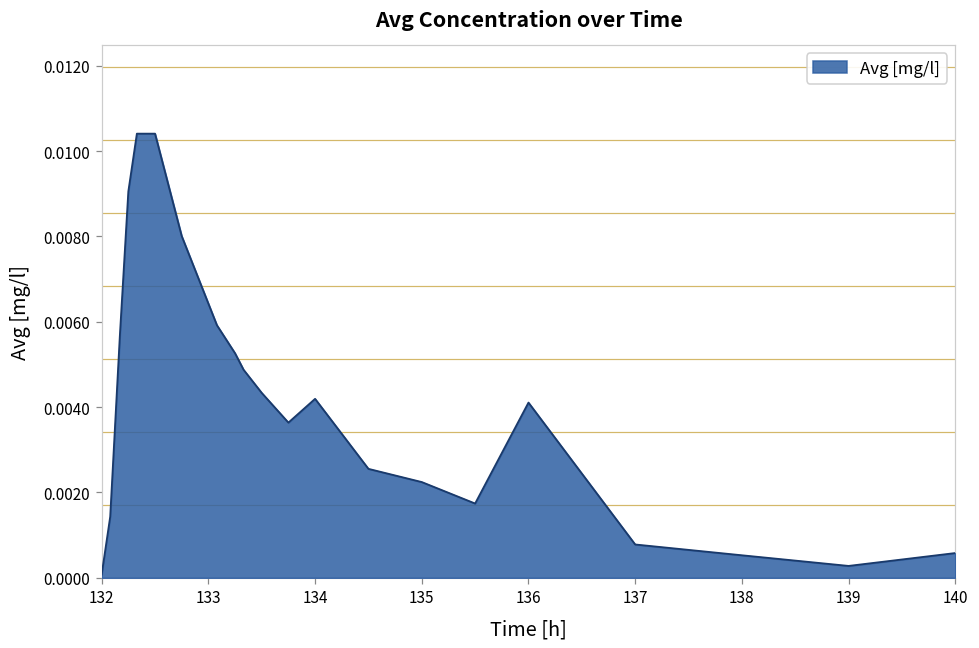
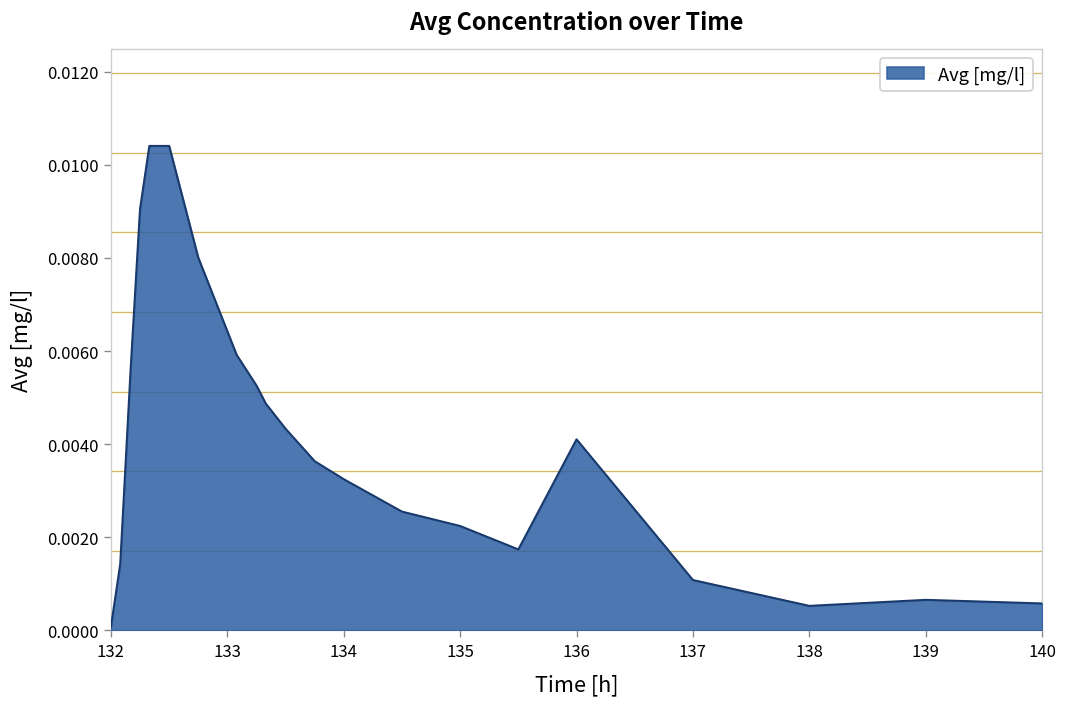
  {
    "132": 0.0001,
-   "134": 0.0042,
+   "134": 0.0032,
    "135": 0.0022,
    "136": 0.0041,
-   "137": 0.0008,
+   "137": 0.0011,
    "138": 0.0005,
-   "139": 0.0003,
+   "139": 0.0007,
    "140": 0.0006
  }
